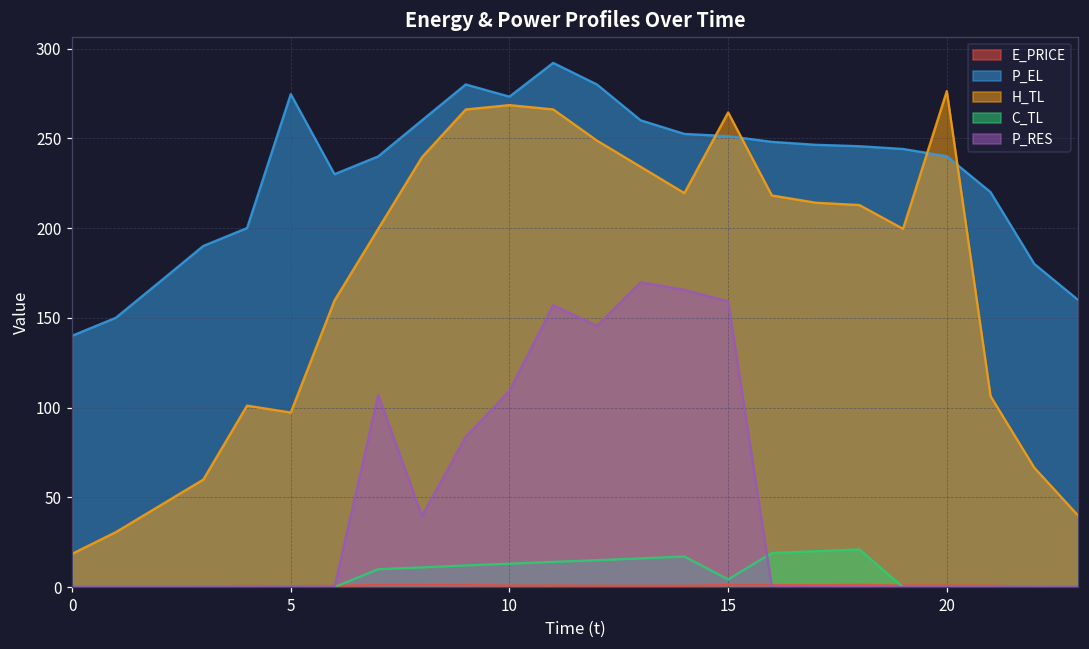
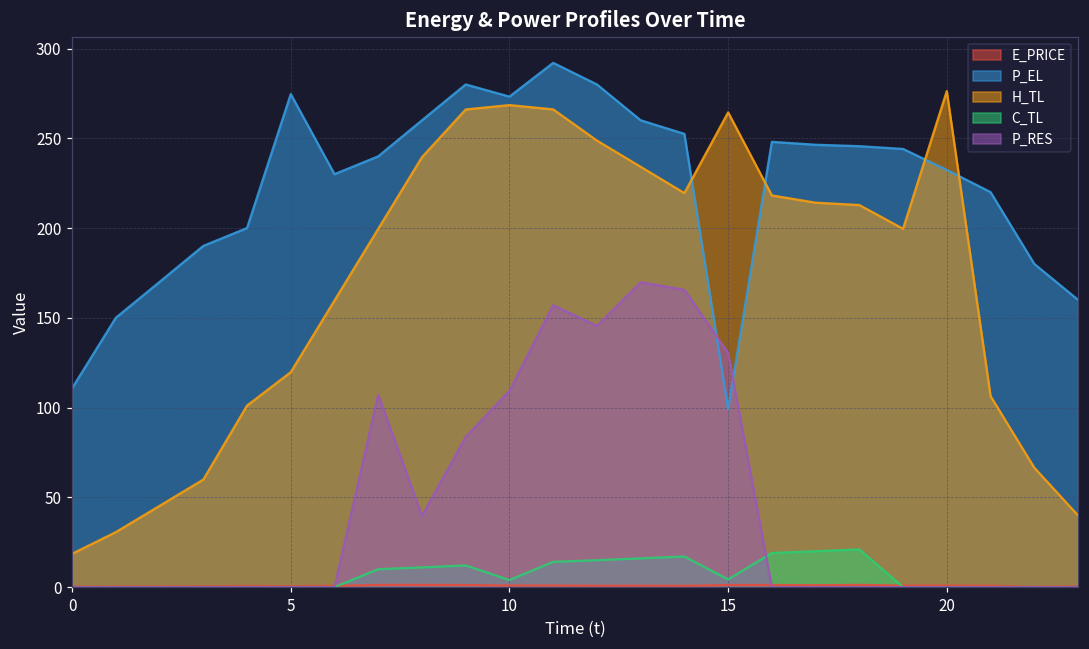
  {
    "E_PRICE": {
      "10": 1,
      "15": 1
    },
    "P_EL": {
-     "0": 140,
+     "0": 111,
      "5": 275,
      "10": 273,
-     "15": 251,
-     "20": 240
+     "15": 99,
+     "20": 232
    },
    "H_TL": {
      "0": 19,
-     "5": 97,
+     "5": 120,
      "10": 268,
      "15": 264,
      "20": 276
    },
    "C_TL": {
-     "10": 13,
+     "10": 4,
      "15": 4
    },
    "P_RES": {
      "10": 109,
-     "15": 159
+     "15": 130
    }
  }
